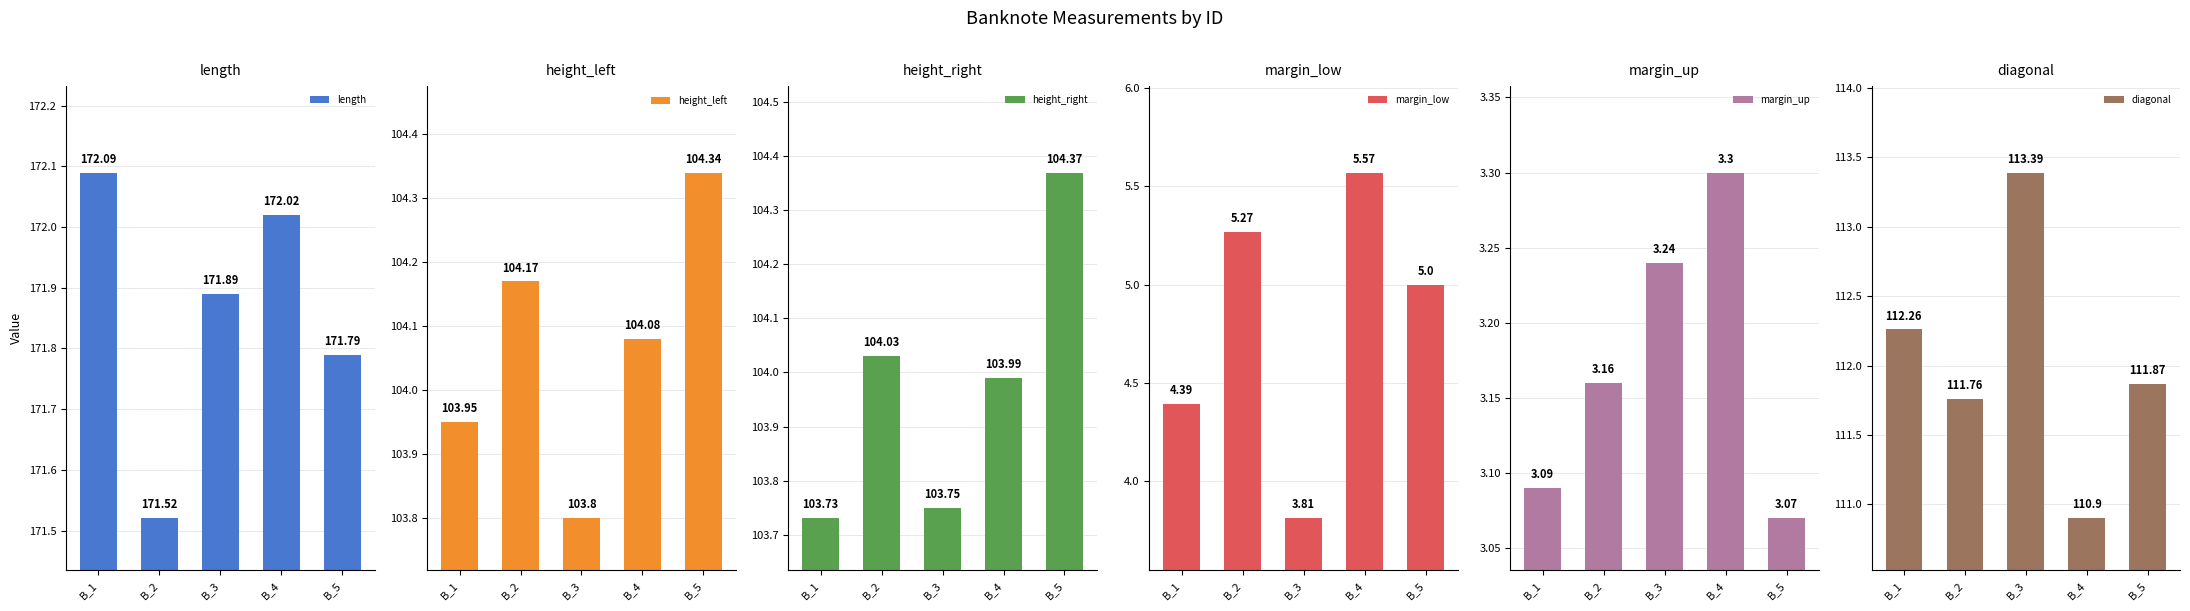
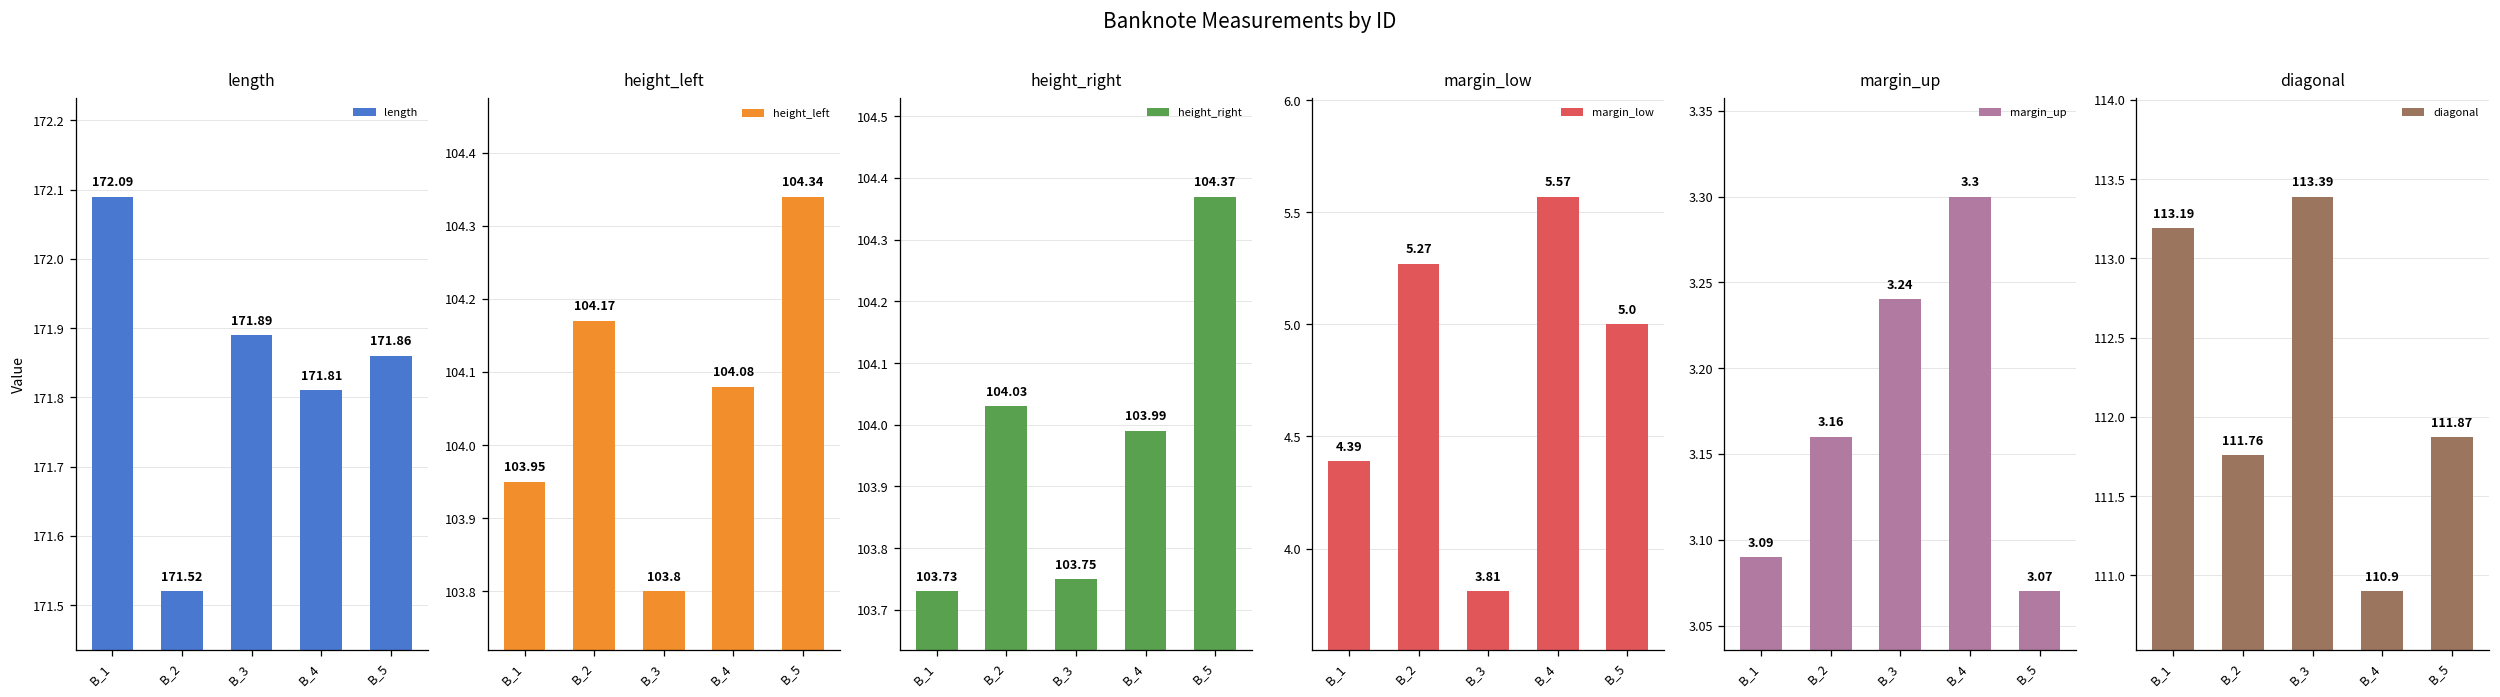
  {
    "length": {
      "B_1": 172.09,
      "B_2": 171.52,
      "B_3": 171.89,
-     "B_4": 172.02,
-     "B_5": 171.79
+     "B_4": 171.81,
+     "B_5": 171.86
    },
    "height_left": {
      "B_1": 103.95,
      "B_2": 104.17,
      "B_3": 103.8,
      "B_4": 104.08,
      "B_5": 104.34
    },
    "height_right": {
      "B_1": 103.73,
      "B_2": 104.03,
      "B_3": 103.75,
      "B_4": 103.99,
      "B_5": 104.37
    },
    "margin_low": {
      "B_1": 4.39,
      "B_2": 5.27,
      "B_3": 3.81,
      "B_4": 5.57,
      "B_5": 5.0
    },
    "margin_up": {
      "B_1": 3.09,
      "B_2": 3.16,
      "B_3": 3.24,
      "B_4": 3.3,
      "B_5": 3.07
    },
    "diagonal": {
-     "B_1": 112.26,
+     "B_1": 113.19,
      "B_2": 111.76,
      "B_3": 113.39,
      "B_4": 110.9,
      "B_5": 111.87
    }
  }
